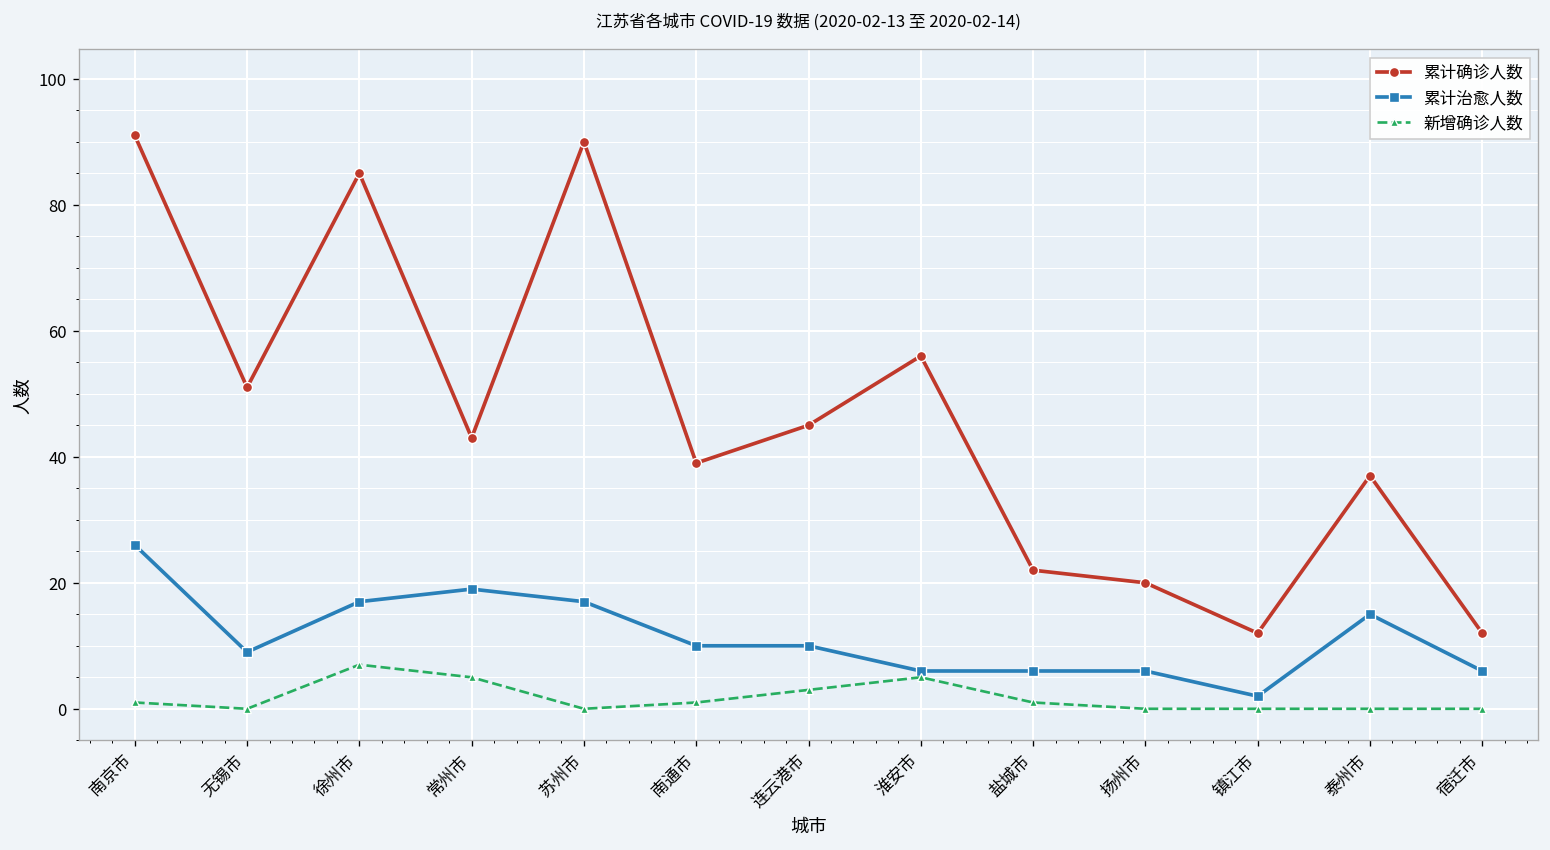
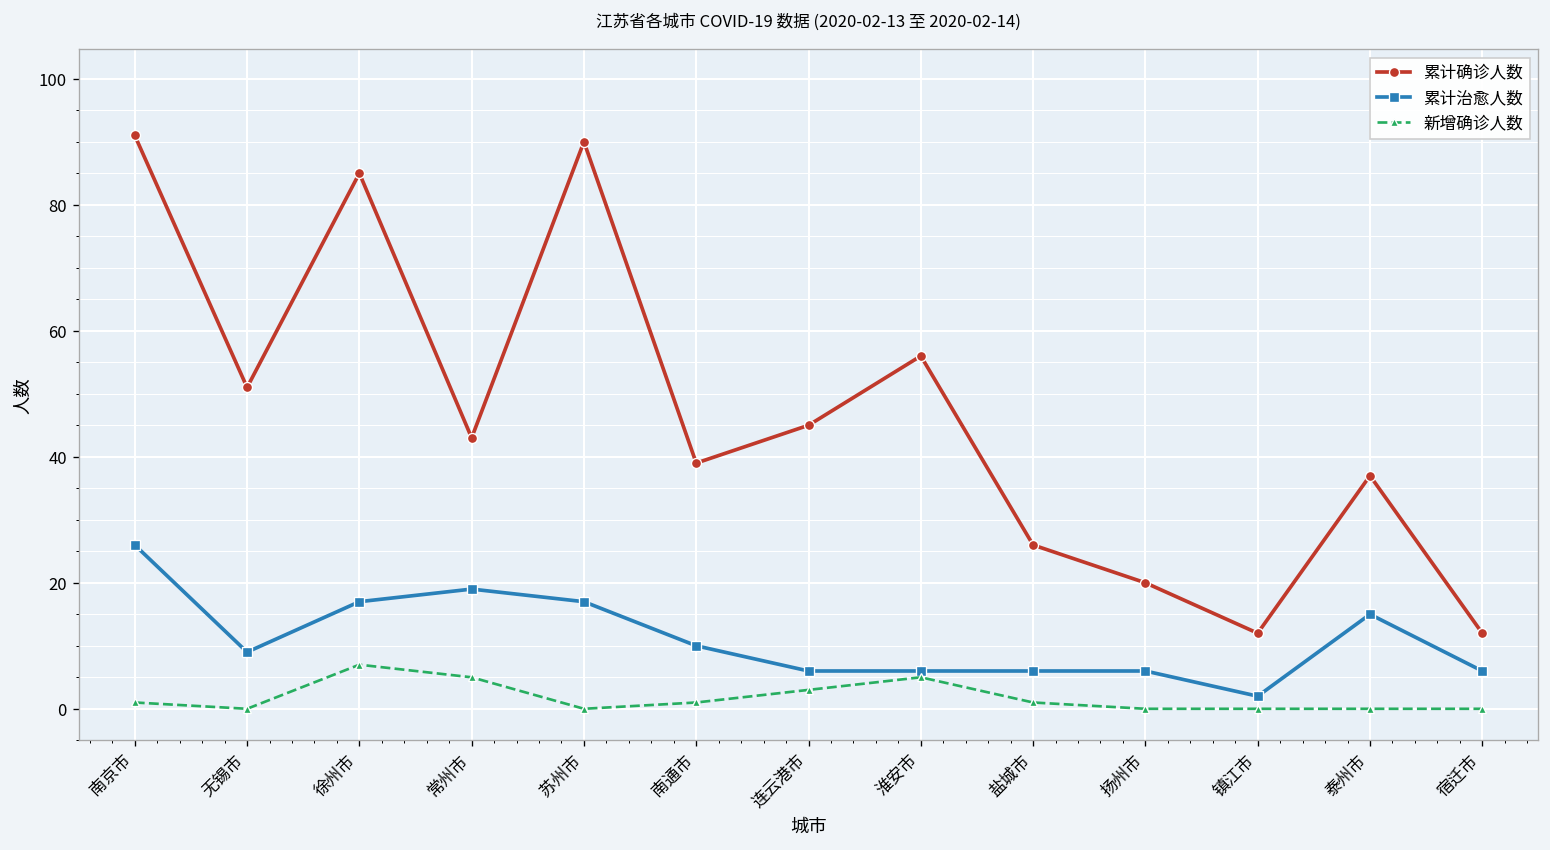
  {
    "累计确诊人数": {
      "南京市": 91,
      "无锡市": 51,
      "徐州市": 85,
      "常州市": 43,
      "苏州市": 90,
      "南通市": 39,
      "连云港市": 45,
      "淮安市": 56,
-     "盐城市": 22,
+     "盐城市": 26,
      "扬州市": 20,
      "镇江市": 12,
      "泰州市": 37,
      "宿迁市": 12
    },
    "累计治愈人数": {
      "南京市": 26,
      "无锡市": 9,
      "徐州市": 17,
      "常州市": 19,
      "苏州市": 17,
      "南通市": 10,
-     "连云港市": 10,
+     "连云港市": 6,
      "淮安市": 6,
      "盐城市": 6,
      "扬州市": 6,
      "镇江市": 2,
      "泰州市": 15,
      "宿迁市": 6
    },
    "新增确诊人数": {
      "南京市": 1,
      "无锡市": 0,
      "徐州市": 7,
      "常州市": 5,
      "苏州市": 0,
      "南通市": 1,
      "连云港市": 3,
      "淮安市": 5,
      "盐城市": 1,
      "扬州市": 0,
      "镇江市": 0,
      "泰州市": 0,
      "宿迁市": 0
    }
  }
